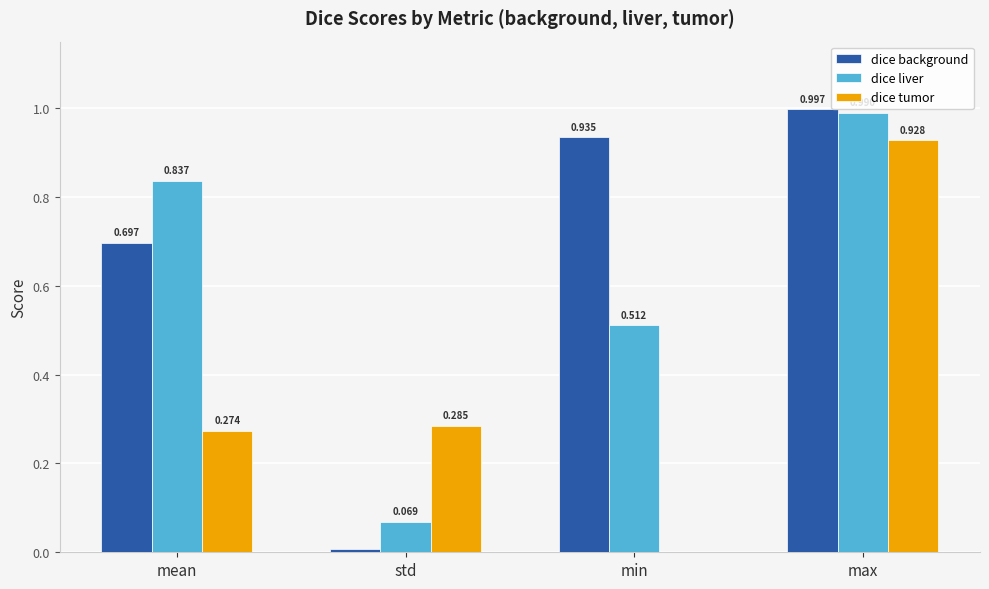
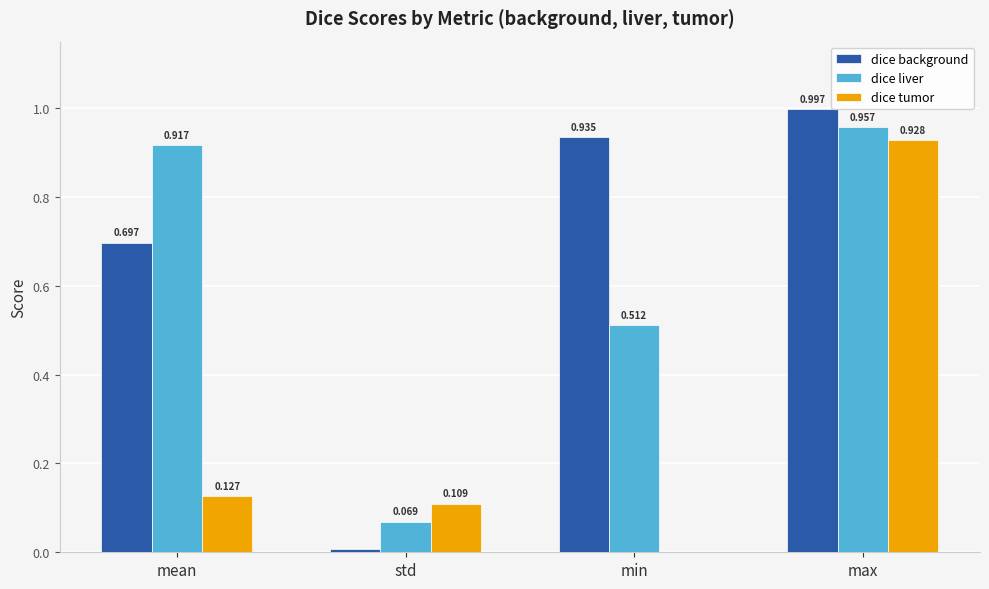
  {
    "dice background": {
      "mean": 0.697,
      "min": 0.935,
      "max": 0.997
    },
    "dice liver": {
-     "mean": 0.837,
+     "mean": 0.917,
      "std": 0.069,
      "min": 0.512,
-     "max": 0.99
+     "max": 0.96
    },
    "dice tumor": {
-     "mean": 0.274,
-     "std": 0.285,
+     "mean": 0.127,
+     "std": 0.109,
      "max": 0.928
    }
  }
